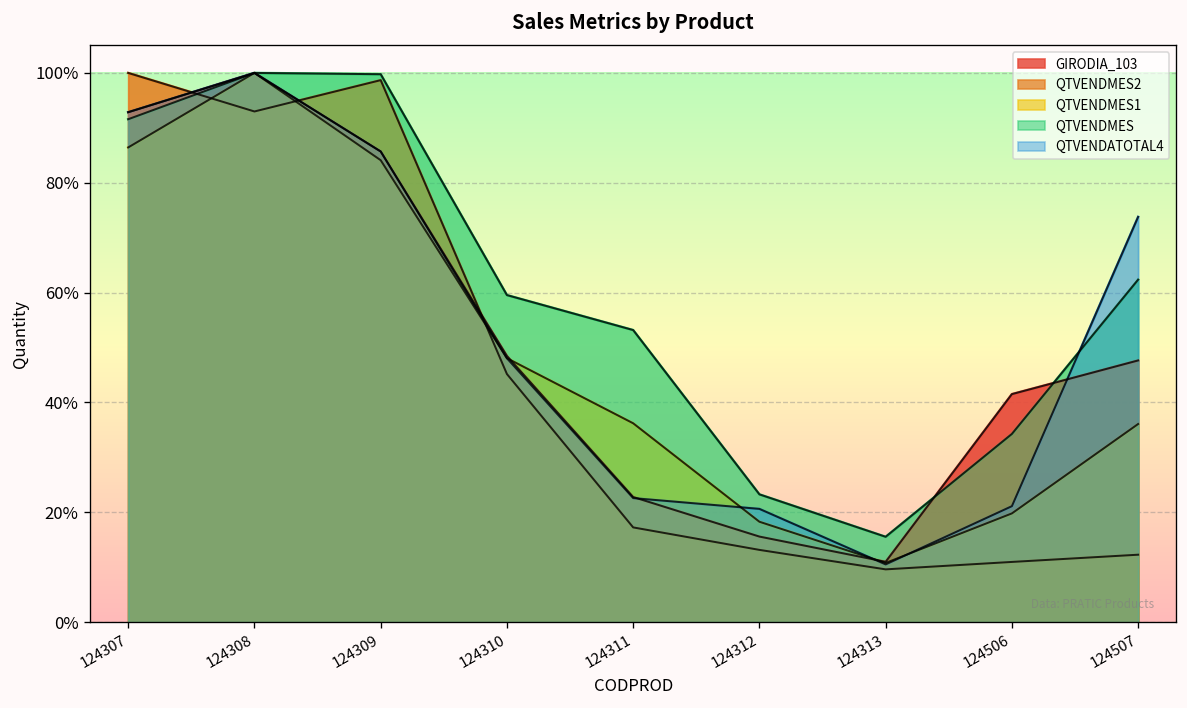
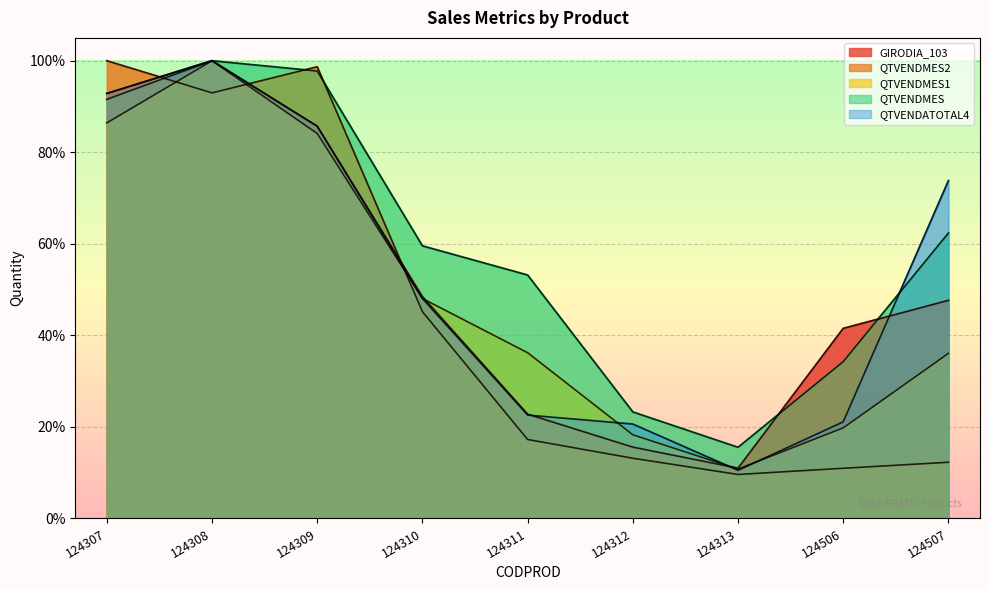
  {
    "QTVENDMES1": {
      "124307": "86%",
      "124309": "84%",
      "124311": "36%",
      "124312": "18%",
      "124506": "20%",
      "124507": "36%"
    },
    "QTVENDMES": {
      "124307": "92%",
-     "124309": "100%",
+     "124309": "98%",
      "124310": "60%",
      "124311": "53%",
      "124312": "23%",
      "124313": "16%",
      "124506": "34%",
      "124507": "62%"
    },
    "QTVENDATOTAL4": {
      "124312": "21%",
      "124506": "21%",
      "124507": "74%"
    }
  }
